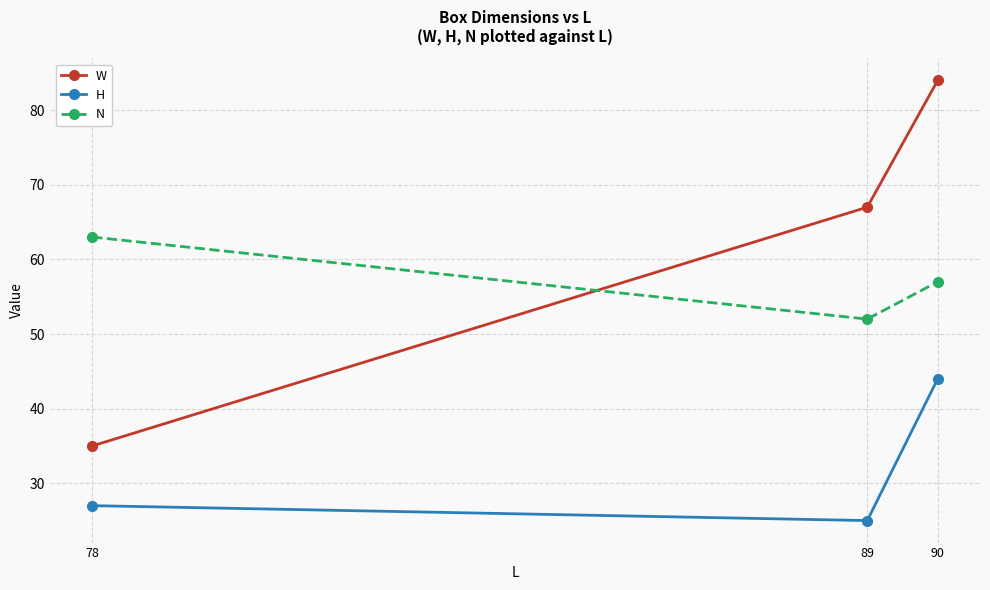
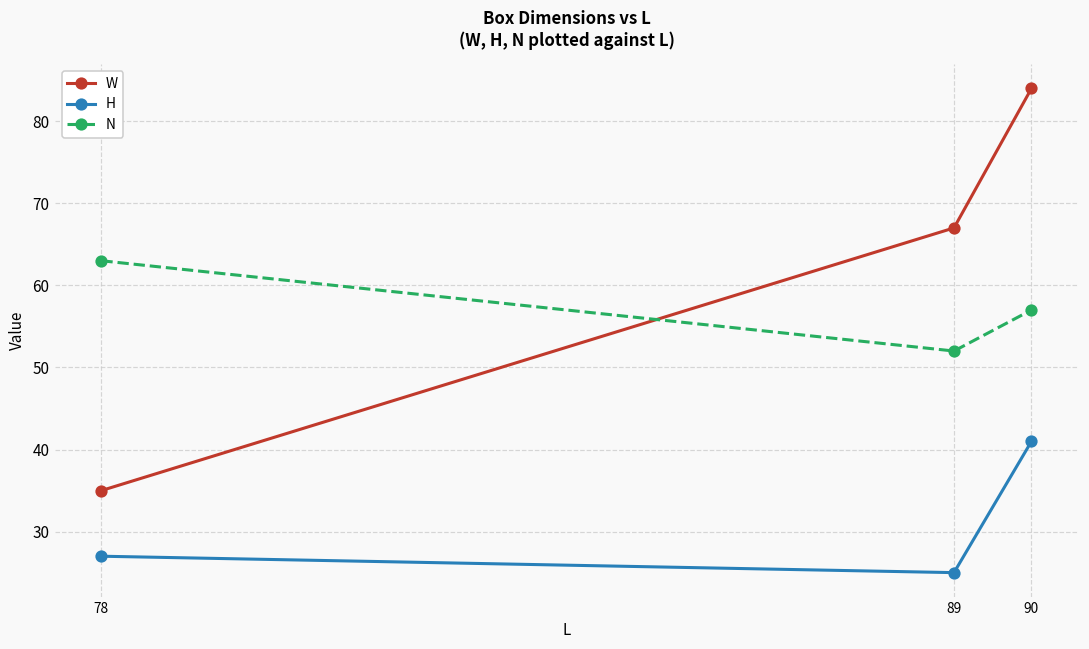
  {
    "W": {
      "78": 35,
      "89": 67,
      "90": 84
    },
    "H": {
      "78": 27,
      "89": 25,
-     "90": 44
+     "90": 41
    },
    "N": {
      "78": 63,
      "89": 52,
      "90": 57
    }
  }
